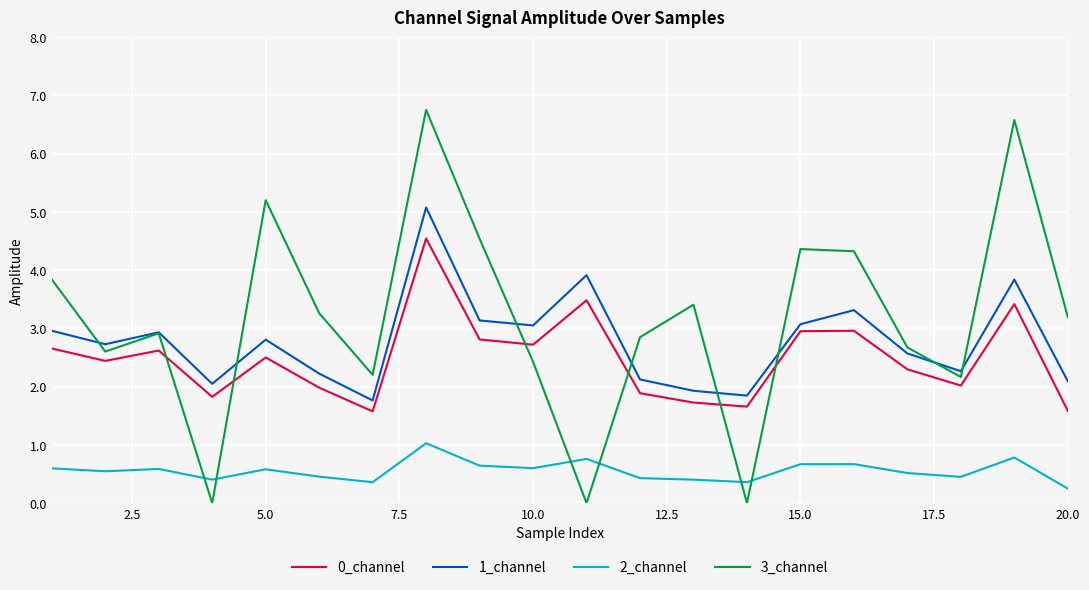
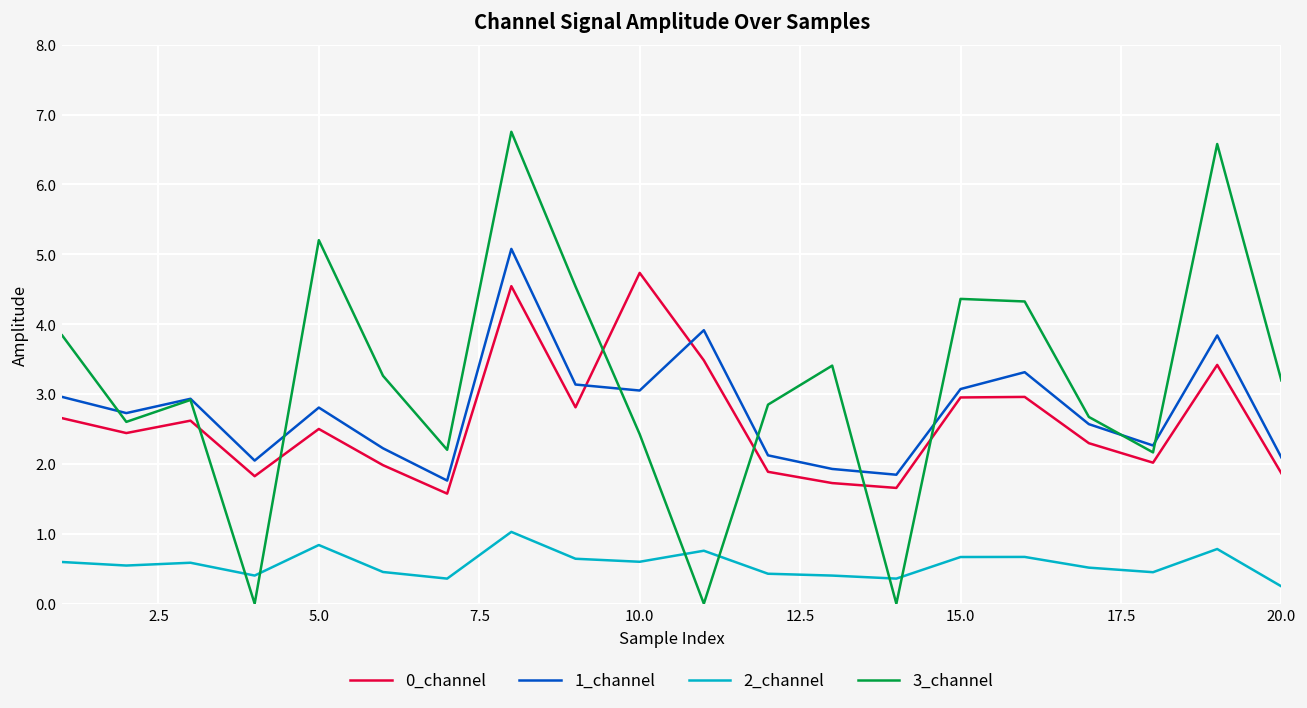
  {
    "0_channel": {
      "5.0": 2.5,
-     "10.0": 2.7,
+     "10.0": 4.7,
      "15.0": 3.0,
-     "20.0": 1.6
+     "20.0": 1.9
    },
    "1_channel": {
      "5.0": 2.8,
      "10.0": 3.1,
      "15.0": 3.1,
      "20.0": 2.1
    },
    "2_channel": {
-     "5.0": 0.6,
+     "5.0": 0.8,
      "10.0": 0.6,
      "15.0": 0.7,
      "20.0": 0.2
    },
    "3_channel": {
      "5.0": 5.2,
      "10.0": 2.4,
      "15.0": 4.4,
      "20.0": 3.2
    }
  }
